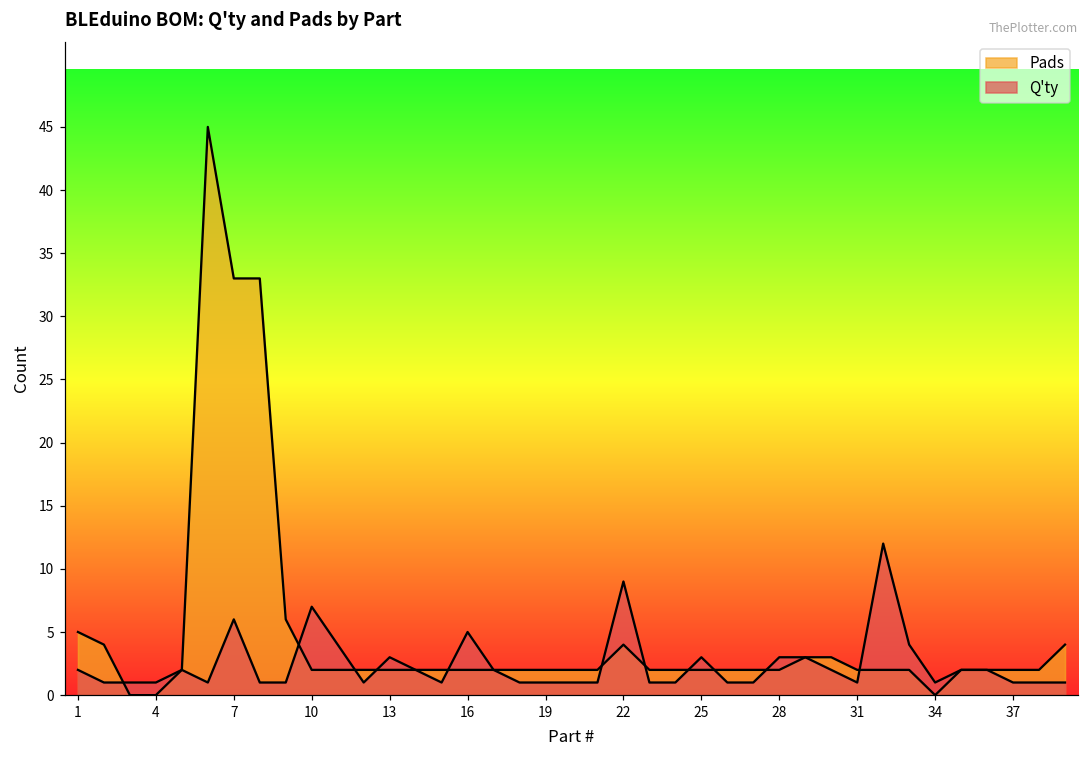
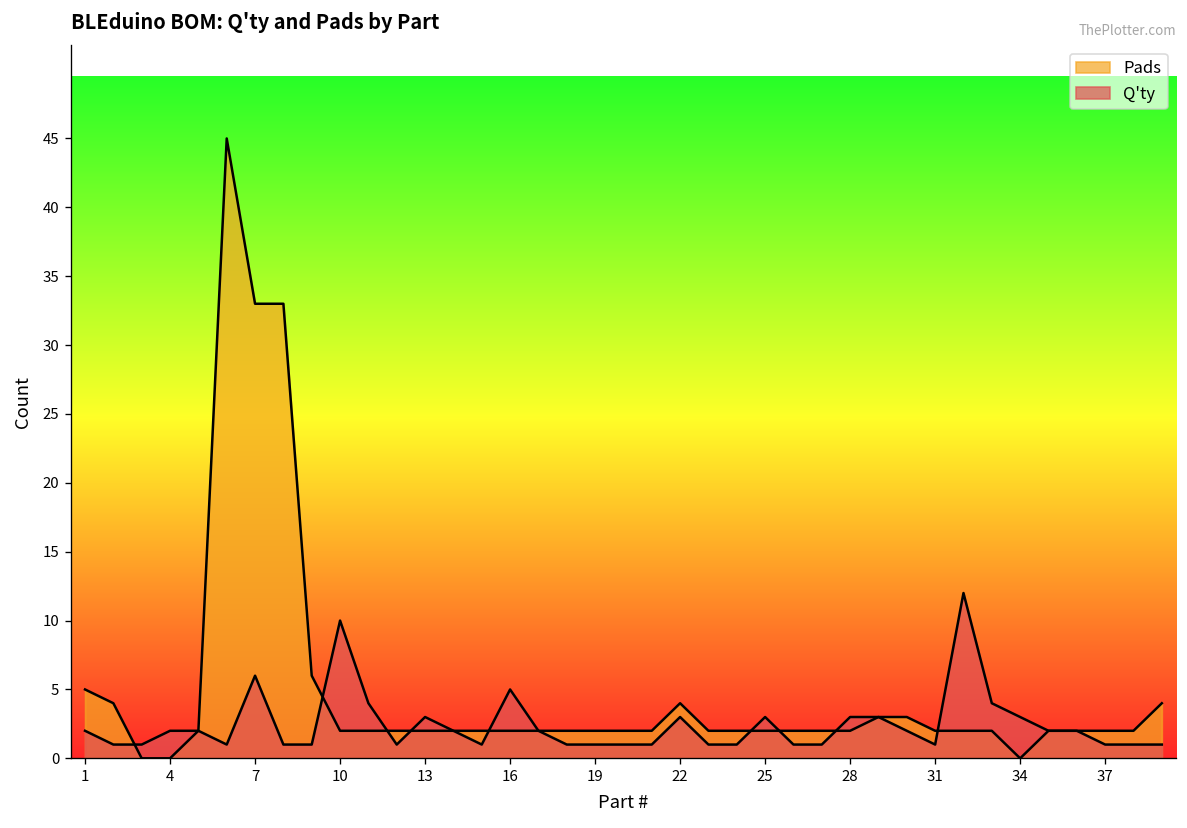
  {
    "Pads": {
      "1": 5,
      "4": 0,
      "7": 33,
      "10": 2,
      "13": 2,
      "16": 2,
      "19": 2,
      "22": 4,
      "25": 2,
      "28": 2,
      "31": 2,
      "34": 0,
      "37": 2
    },
    "Q'ty": {
      "1": 2,
-     "4": 1,
+     "4": 2,
      "7": 6,
-     "10": 7,
+     "10": 10,
      "13": 3,
      "16": 5,
      "19": 1,
-     "22": 9,
+     "22": 3,
      "25": 3,
      "28": 3,
      "31": 1,
-     "34": 1,
+     "34": 3,
      "37": 1
    }
  }
